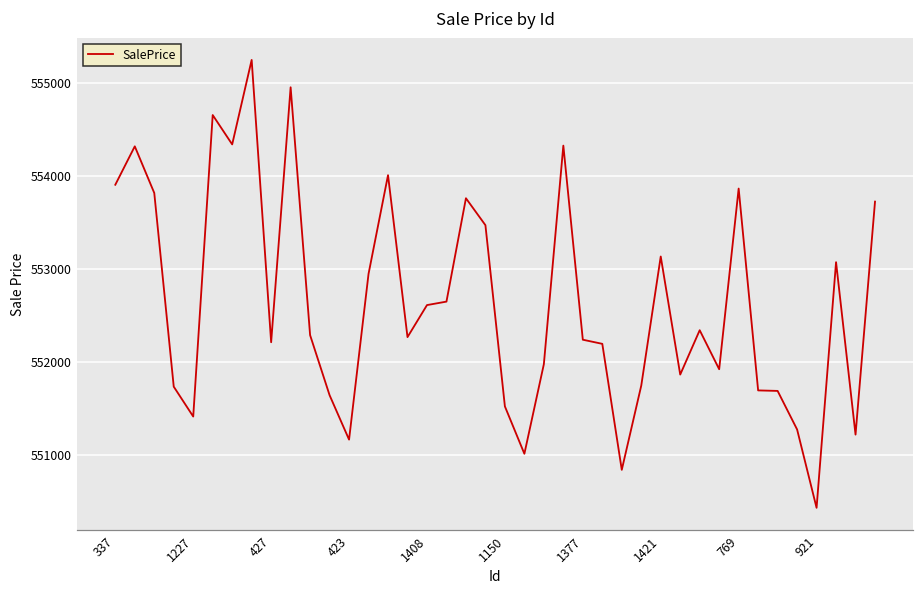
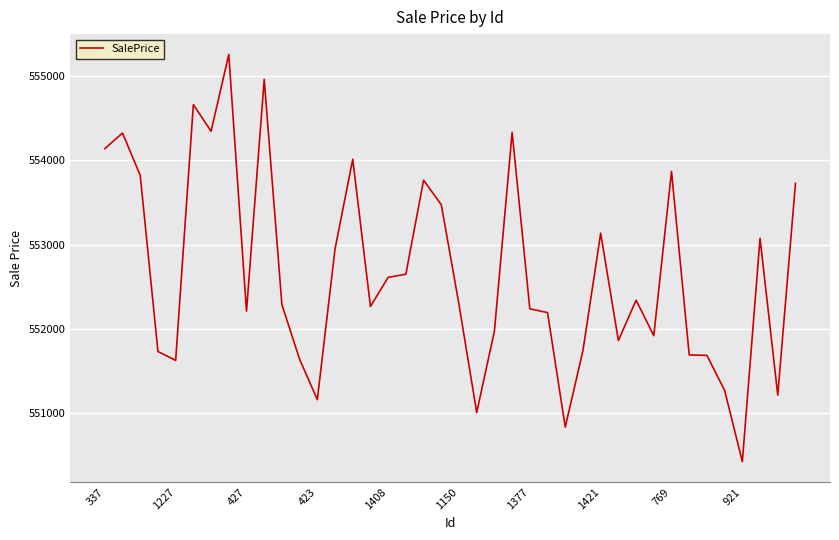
  {
-   "337": 553900,
-   "1227": 551400,
+   "337": 554100,
+   "1227": 551600,
    "427": 552200,
    "423": 551200,
    "1408": 552600,
-   "1150": 551500,
+   "1150": 552300,
    "1377": 552200,
    "1421": 553100,
    "769": 553900,
    "921": 550400
  }
